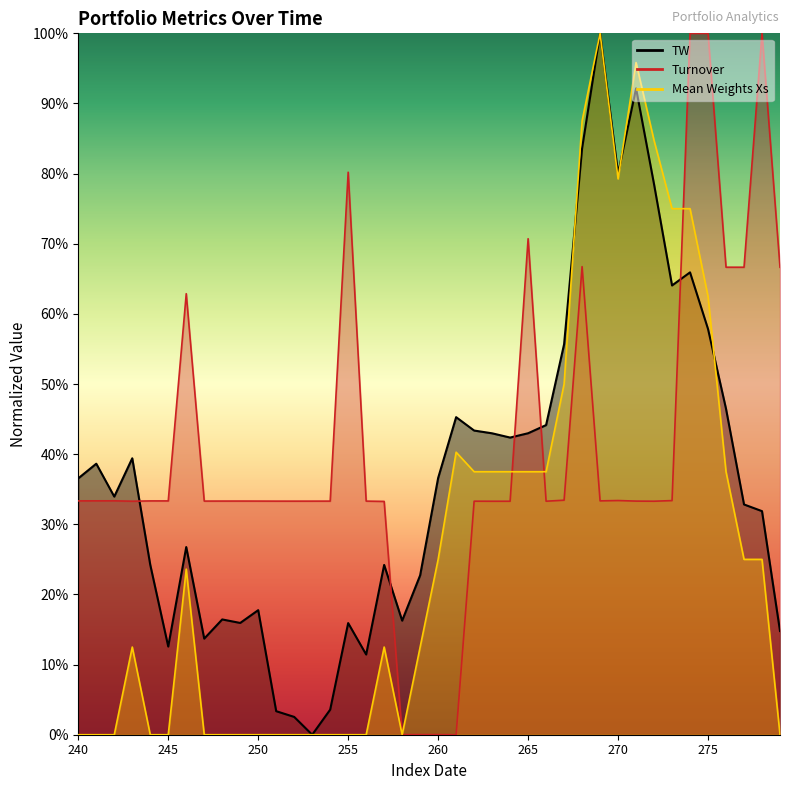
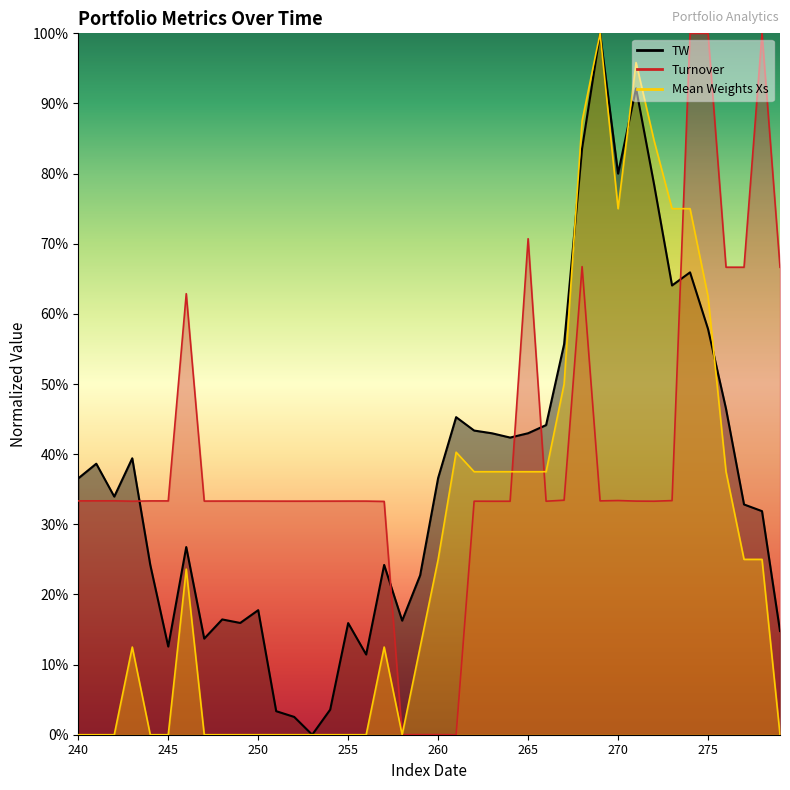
  {
    "TW": {
      "240": "37%",
      "245": "13%",
      "250": "18%",
      "255": "16%",
      "260": "37%",
      "265": "43%",
      "270": "80%",
      "275": "58%"
    },
    "Turnover": {
      "240": "33%",
      "245": "33%",
      "250": "33%",
-     "255": "80%",
+     "255": "33%",
      "260": "0%",
      "265": "71%",
      "270": "33%",
      "275": "100%"
    },
    "Mean Weights Xs": {
      "240": "0%",
      "245": "0%",
      "250": "0%",
      "255": "0%",
      "260": "25%",
      "265": "37%",
-     "270": "79%",
+     "270": "75%",
      "275": "63%"
    }
  }
